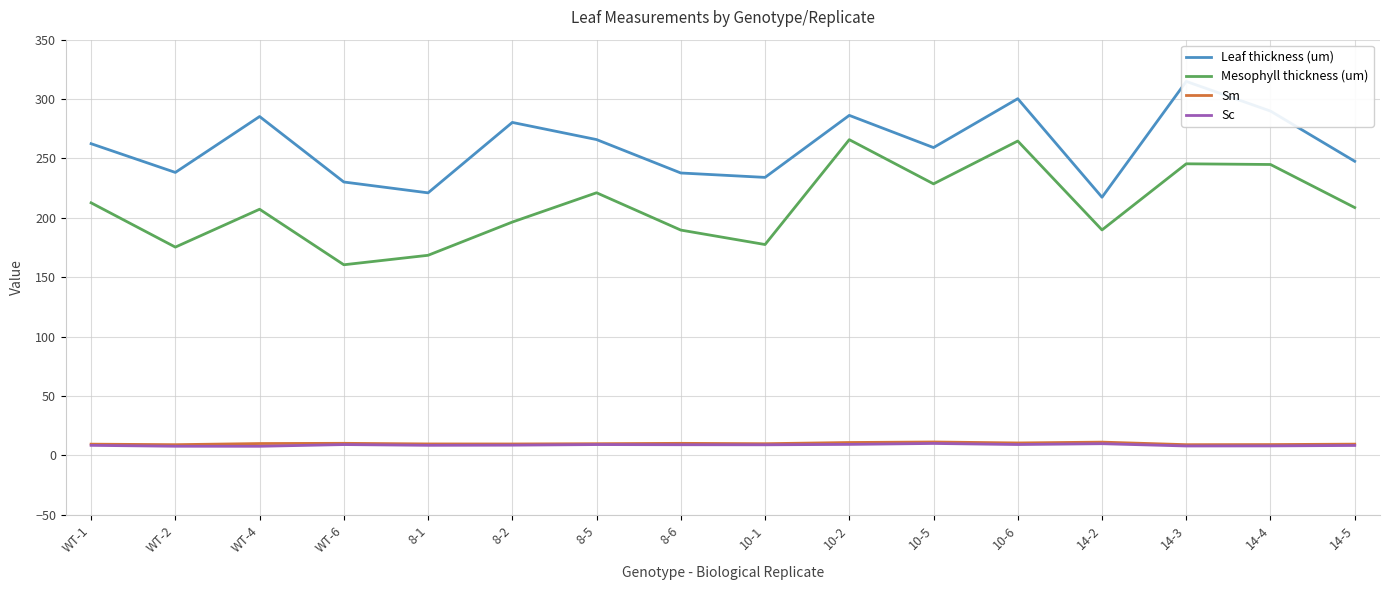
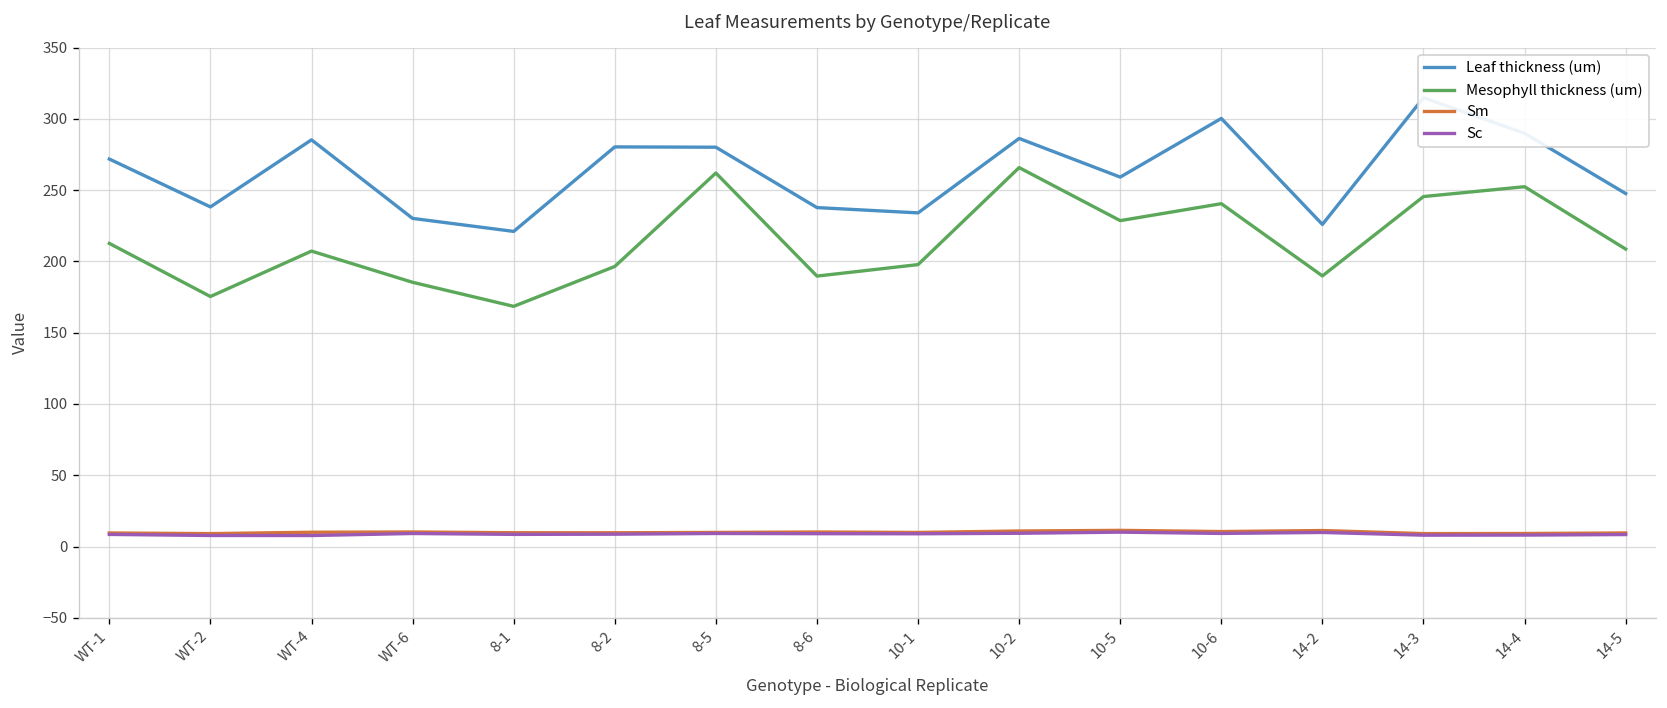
  {
    "Leaf thickness (um)": {
-     "WT-1": 262,
+     "WT-1": 272,
      "WT-2": 238,
      "WT-4": 285,
      "WT-6": 230,
      "8-1": 221,
      "8-2": 280,
-     "8-5": 266,
+     "8-5": 280,
      "8-6": 238,
      "10-1": 234,
      "10-2": 286,
      "10-5": 259,
      "10-6": 300,
-     "14-2": 217,
+     "14-2": 226,
      "14-5": 248
    },
    "Mesophyll thickness (um)": {
      "WT-1": 213,
      "WT-2": 175,
      "WT-4": 207,
-     "WT-6": 161,
+     "WT-6": 185,
      "8-1": 168,
      "8-2": 196,
-     "8-5": 221,
+     "8-5": 262,
      "8-6": 190,
-     "10-1": 178,
+     "10-1": 198,
      "10-2": 266,
      "10-5": 229,
-     "10-6": 265,
+     "10-6": 241,
      "14-2": 190,
      "14-3": 246,
-     "14-4": 245,
+     "14-4": 252,
      "14-5": 209
    },
    "Sm": {
      "WT-4": 10
    },
    "Sc": {
      "WT-4": 8
    }
  }
